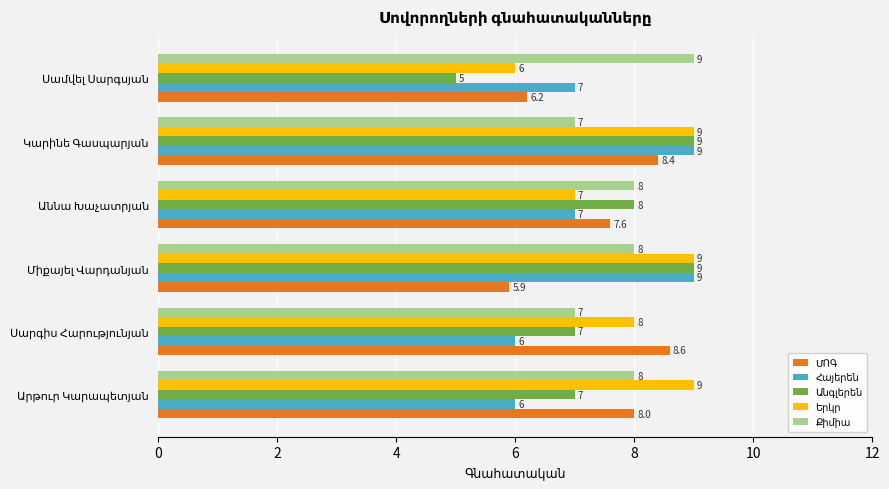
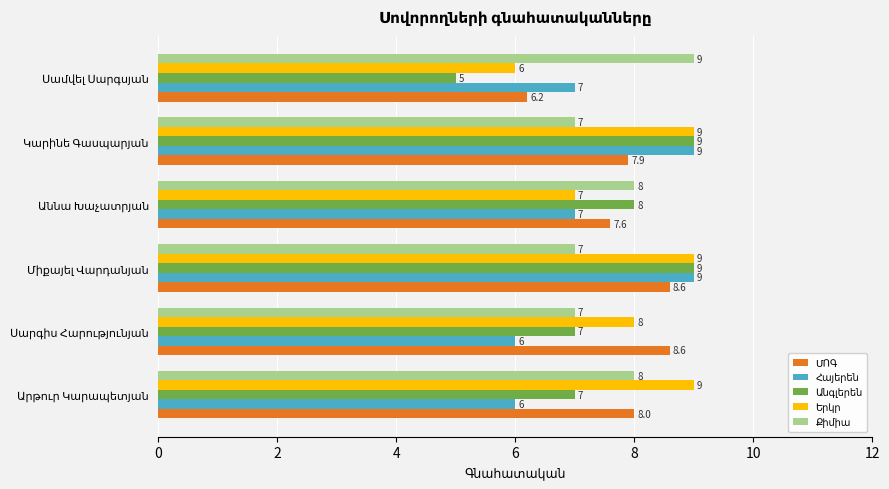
  {
    "ՄՈԳ": {
      "Սամվել Սարգսյան": 6.2,
-     "Կարինե Գասպարյան": 8.4,
+     "Կարինե Գասպարյան": 7.9,
      "Աննա Խաչատրյան": 7.6,
-     "Միքայել Վարդանյան": 5.9,
+     "Միքայել Վարդանյան": 8.6,
      "Սարգիս Հարությունյան": 8.6,
      "Արթուր Կարապետյան": 8.0
    },
    "Հայերեն": {
      "Սամվել Սարգսյան": 7,
      "Կարինե Գասպարյան": 9,
      "Աննա Խաչատրյան": 7,
      "Միքայել Վարդանյան": 9,
      "Սարգիս Հարությունյան": 6,
      "Արթուր Կարապետյան": 6
    },
    "Անգլերեն": {
      "Սամվել Սարգսյան": 5,
      "Կարինե Գասպարյան": 9,
      "Աննա Խաչատրյան": 8,
      "Միքայել Վարդանյան": 9,
      "Սարգիս Հարությունյան": 7,
      "Արթուր Կարապետյան": 7
    },
    "Երկր": {
      "Սամվել Սարգսյան": 6,
      "Կարինե Գասպարյան": 9,
      "Աննա Խաչատրյան": 7,
      "Միքայել Վարդանյան": 9,
      "Սարգիս Հարությունյան": 8,
      "Արթուր Կարապետյան": 9
    },
    "Քիմիա": {
      "Սամվել Սարգսյան": 9,
      "Կարինե Գասպարյան": 7,
      "Աննա Խաչատրյան": 8,
-     "Միքայել Վարդանյան": 8,
+     "Միքայել Վարդանյան": 7,
      "Սարգիս Հարությունյան": 7,
      "Արթուր Կարապետյան": 8
    }
  }
